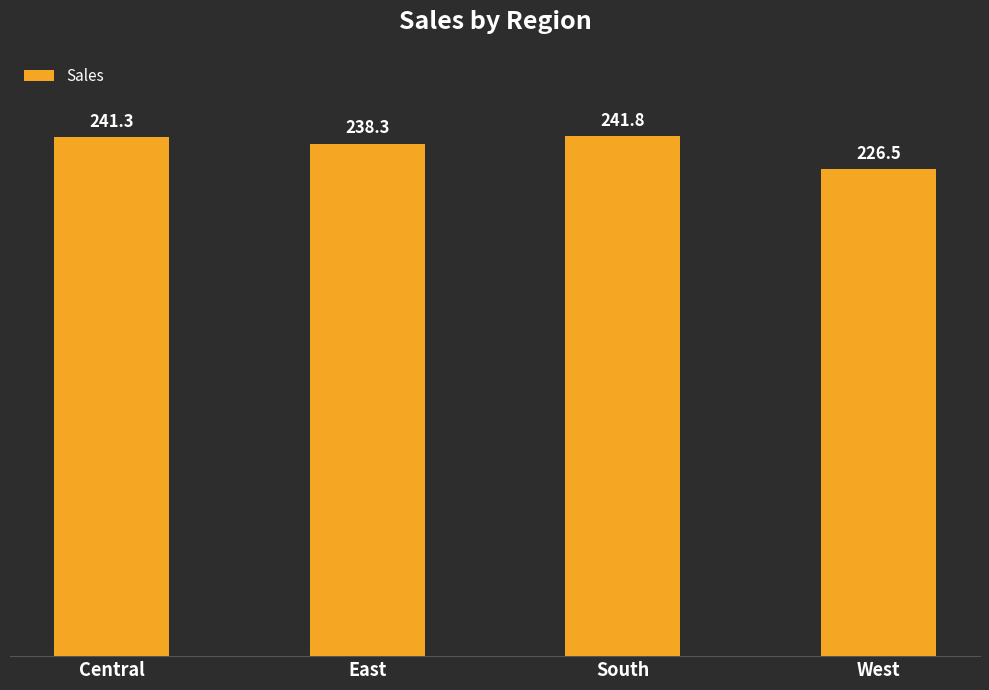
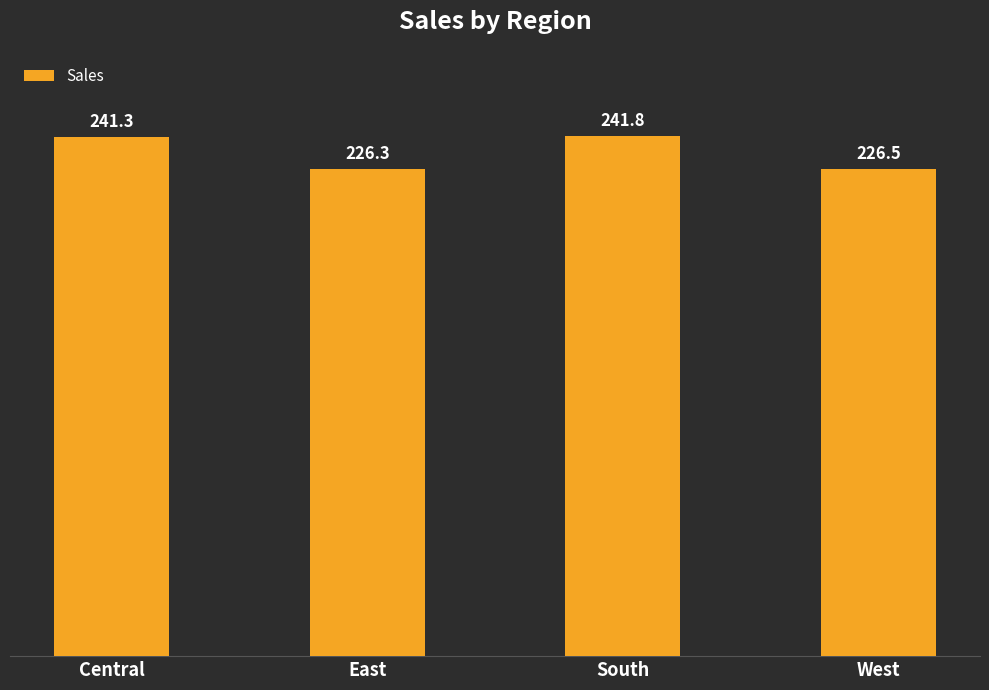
  {
    "Central": 241.3,
-   "East": 238.3,
+   "East": 226.3,
    "South": 241.8,
    "West": 226.5
  }
